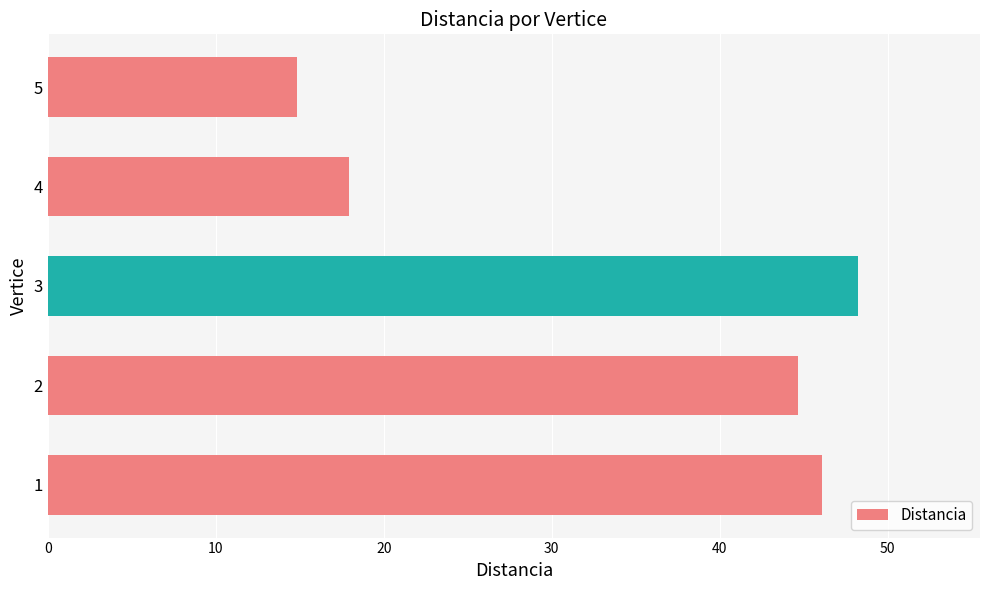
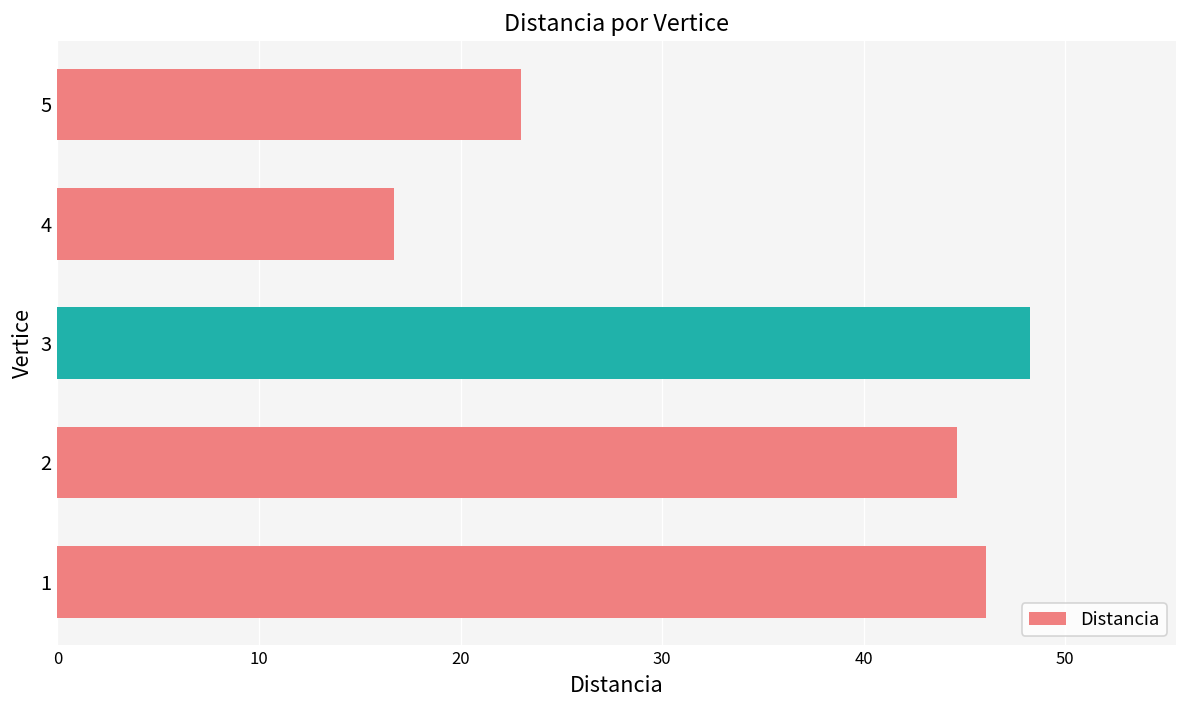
  {
-   "5": 14.9,
-   "4": 17.9,
+   "5": 23.0,
+   "4": 16.7,
    "3": 48.3,
    "2": 44.6,
    "1": 46.1
  }
